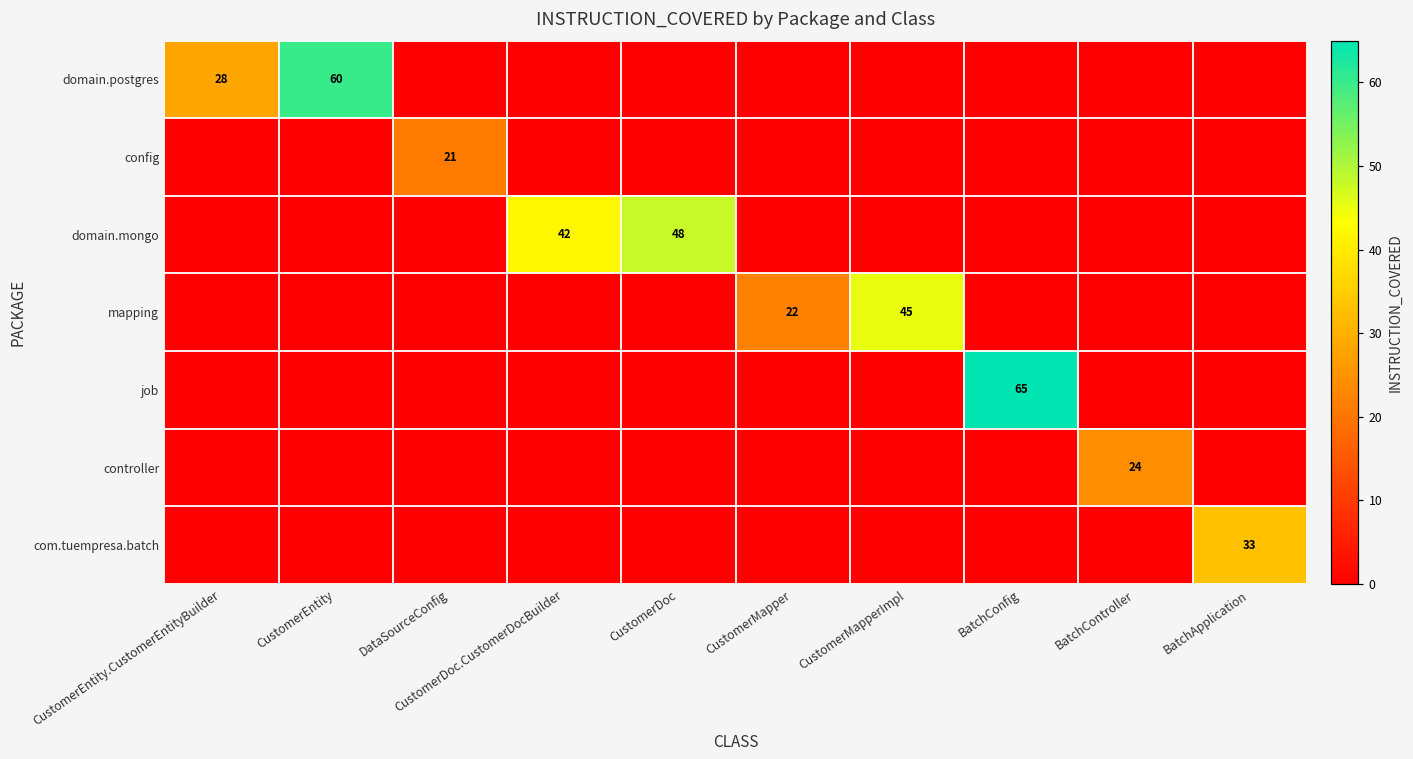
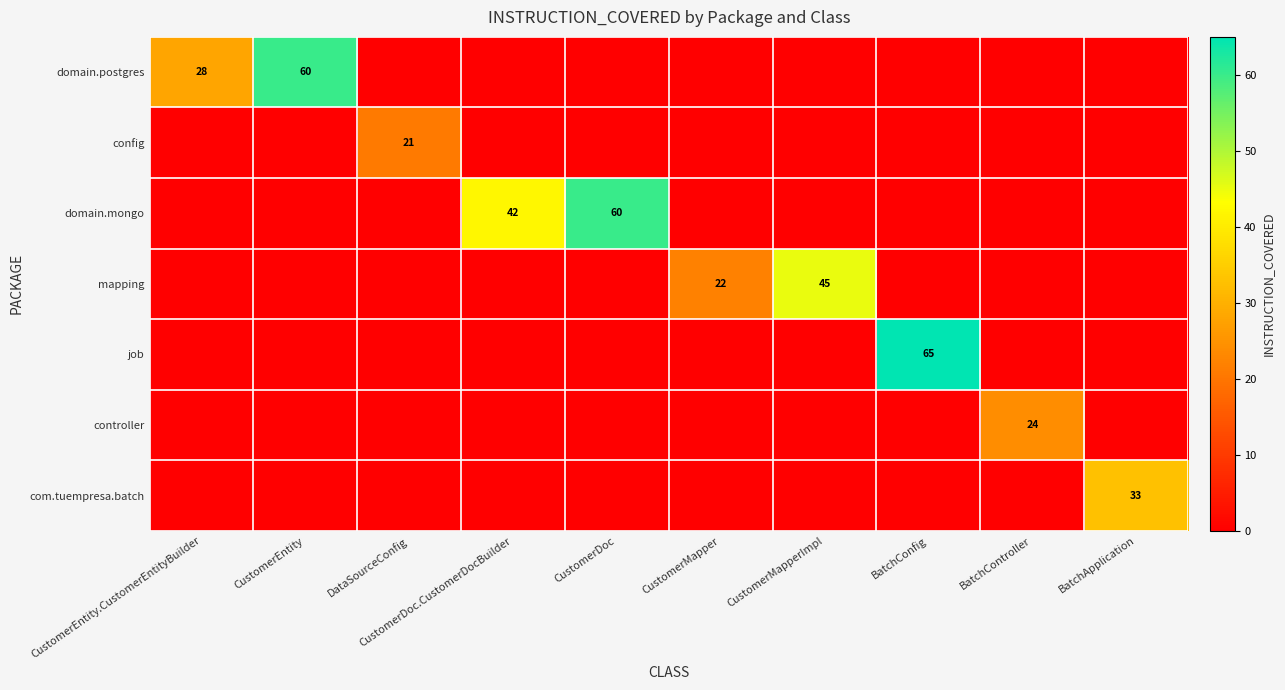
  {
    "domain.postgres": {
      "CustomerEntity.CustomerEntityBuilder": 28,
      "CustomerEntity": 60
    },
    "config": {
      "DataSourceConfig": 21
    },
    "domain.mongo": {
      "CustomerDoc.CustomerDocBuilder": 42,
-     "CustomerDoc": 48
+     "CustomerDoc": 60
    },
    "mapping": {
      "CustomerMapper": 22,
      "CustomerMapperImpl": 45
    },
    "job": {
      "BatchConfig": 65
    },
    "controller": {
      "BatchController": 24
    },
    "com.tuempresa.batch": {
      "BatchApplication": 33
    }
  }
